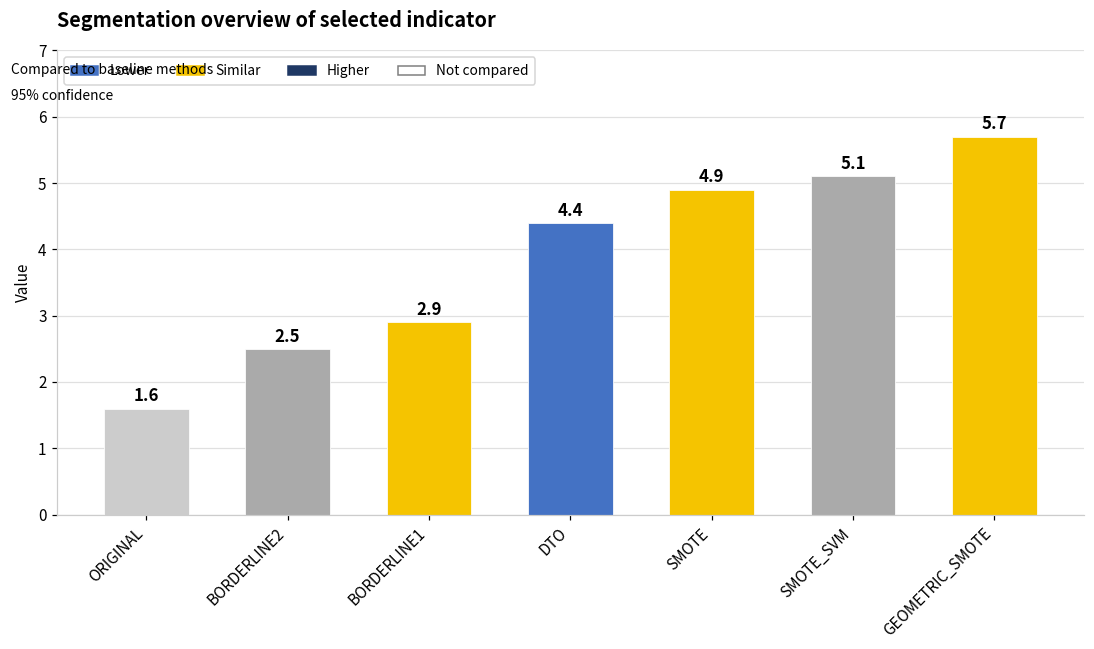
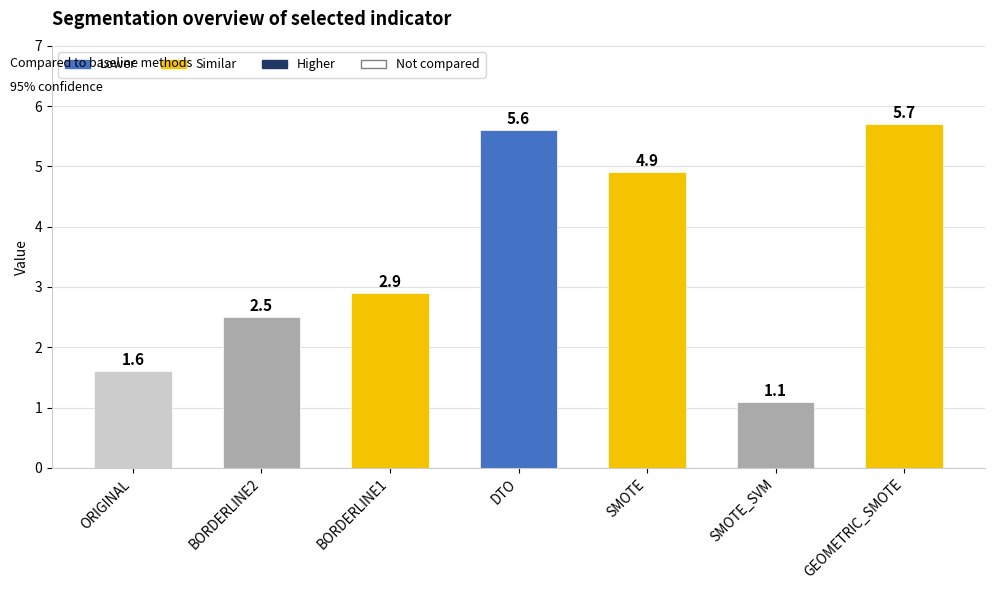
  {
    "ORIGINAL": 1.6,
    "BORDERLINE2": 2.5,
    "BORDERLINE1": 2.9,
-   "DTO": 4.4,
+   "DTO": 5.6,
    "SMOTE": 4.9,
-   "SMOTE_SVM": 5.1,
+   "SMOTE_SVM": 1.1,
    "GEOMETRIC_SMOTE": 5.7
  }
